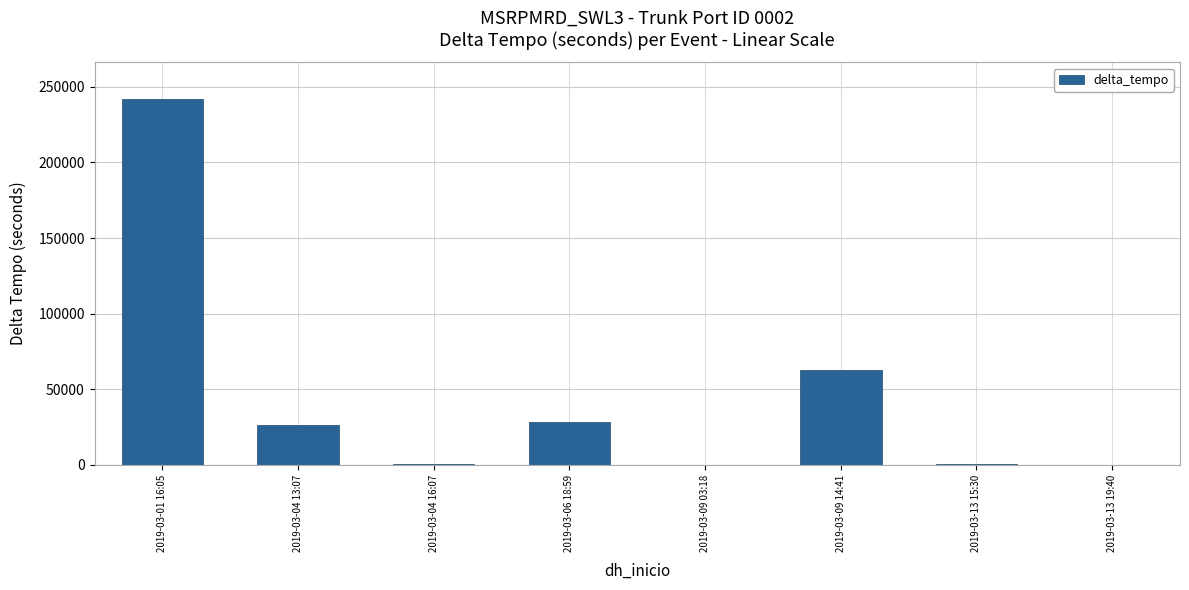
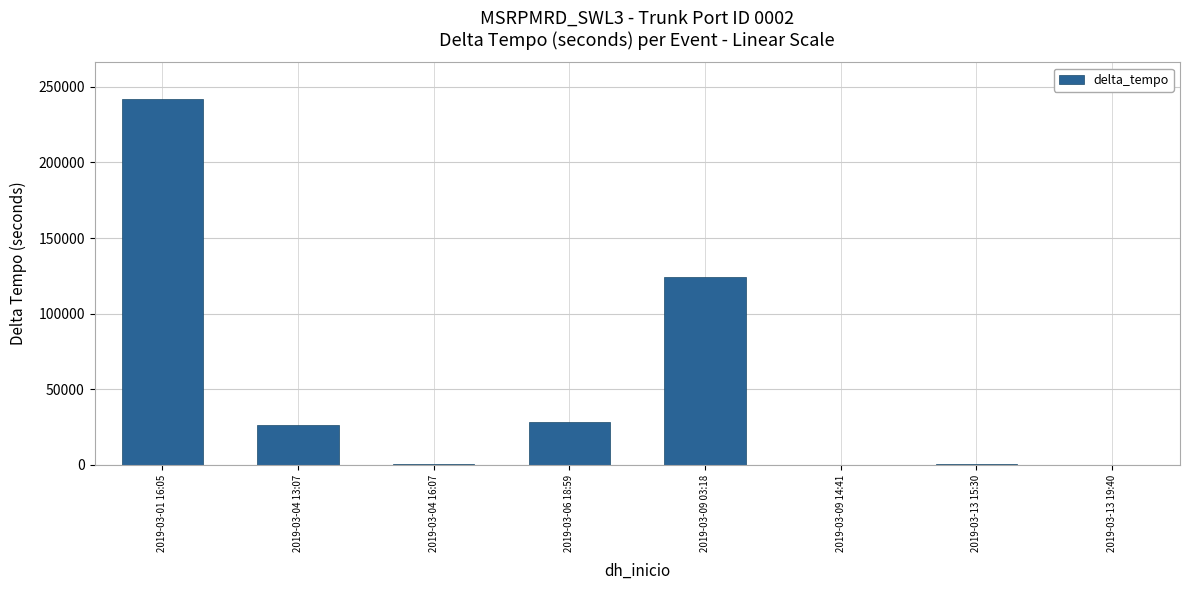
  {
    "2019-03-01 16:05": 242000,
    "2019-03-04 13:07": 27000,
    "2019-03-06 18:59": 28000,
-   "2019-03-09 03:18": 0,
-   "2019-03-09 14:41": 63000
+   "2019-03-09 03:18": 124000,
+   "2019-03-09 14:41": 0
  }
